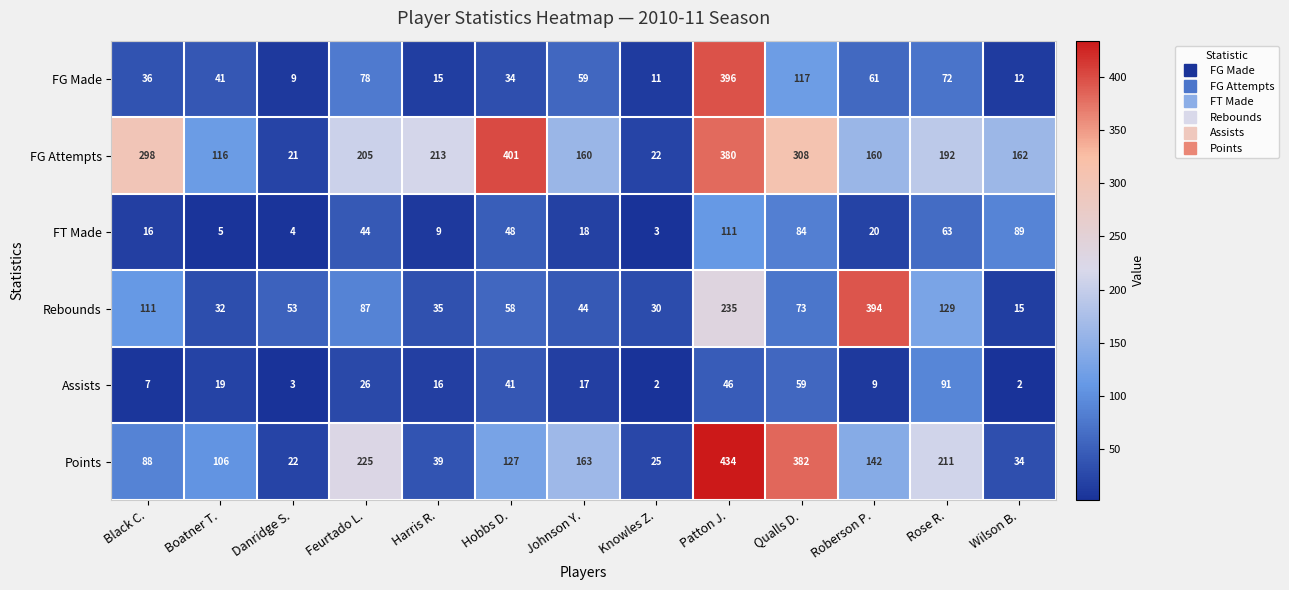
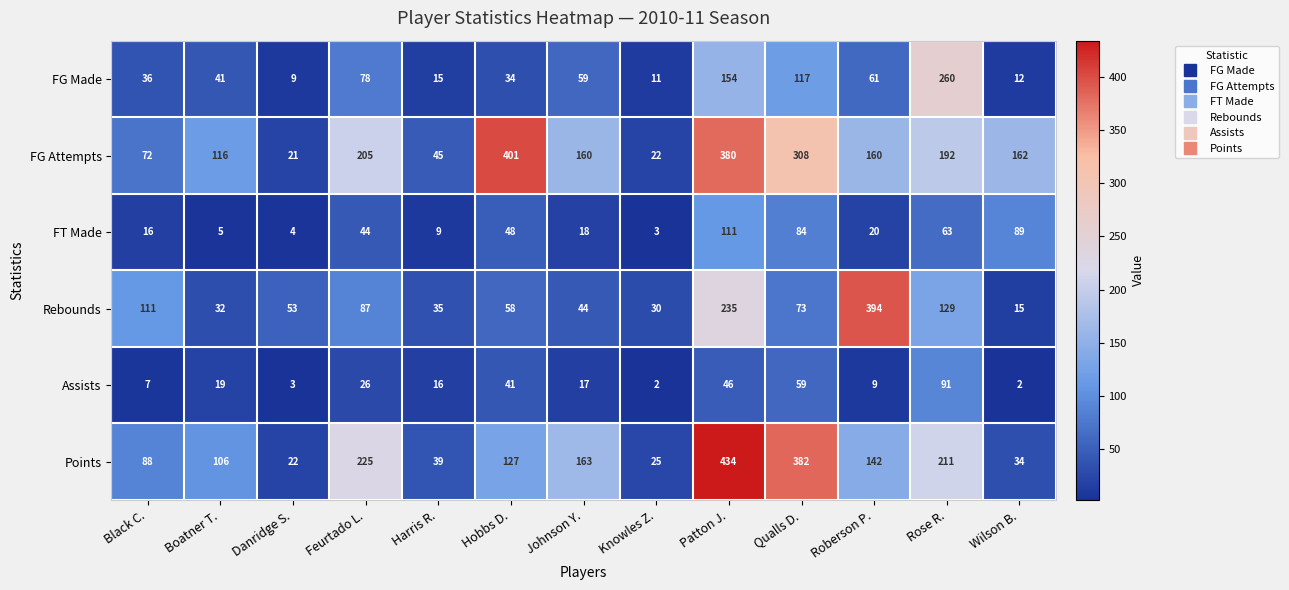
  {
    "FG Made": {
      "Black C.": 36,
      "Boatner T.": 41,
      "Danridge S.": 9,
      "Feurtado L.": 78,
      "Harris R.": 15,
      "Hobbs D.": 34,
      "Johnson Y.": 59,
      "Knowles Z.": 11,
-     "Patton J.": 396,
+     "Patton J.": 154,
      "Qualls D.": 117,
      "Roberson P.": 61,
-     "Rose R.": 72,
+     "Rose R.": 260,
      "Wilson B.": 12
    },
    "FG Attempts": {
-     "Black C.": 298,
+     "Black C.": 72,
      "Boatner T.": 116,
      "Danridge S.": 21,
      "Feurtado L.": 205,
-     "Harris R.": 213,
+     "Harris R.": 45,
      "Hobbs D.": 401,
      "Johnson Y.": 160,
      "Knowles Z.": 22,
      "Patton J.": 380,
      "Qualls D.": 308,
      "Roberson P.": 160,
      "Rose R.": 192,
      "Wilson B.": 162
    },
    "FT Made": {
      "Black C.": 16,
      "Boatner T.": 5,
      "Danridge S.": 4,
      "Feurtado L.": 44,
      "Harris R.": 9,
      "Hobbs D.": 48,
      "Johnson Y.": 18,
      "Knowles Z.": 3,
      "Patton J.": 111,
      "Qualls D.": 84,
      "Roberson P.": 20,
      "Rose R.": 63,
      "Wilson B.": 89
    },
    "Rebounds": {
      "Black C.": 111,
      "Boatner T.": 32,
      "Danridge S.": 53,
      "Feurtado L.": 87,
      "Harris R.": 35,
      "Hobbs D.": 58,
      "Johnson Y.": 44,
      "Knowles Z.": 30,
      "Patton J.": 235,
      "Qualls D.": 73,
      "Roberson P.": 394,
      "Rose R.": 129,
      "Wilson B.": 15
    },
    "Assists": {
      "Black C.": 7,
      "Boatner T.": 19,
      "Danridge S.": 3,
      "Feurtado L.": 26,
      "Harris R.": 16,
      "Hobbs D.": 41,
      "Johnson Y.": 17,
      "Knowles Z.": 2,
      "Patton J.": 46,
      "Qualls D.": 59,
      "Roberson P.": 9,
      "Rose R.": 91,
      "Wilson B.": 2
    },
    "Points": {
      "Black C.": 88,
      "Boatner T.": 106,
      "Danridge S.": 22,
      "Feurtado L.": 225,
      "Harris R.": 39,
      "Hobbs D.": 127,
      "Johnson Y.": 163,
      "Knowles Z.": 25,
      "Patton J.": 434,
      "Qualls D.": 382,
      "Roberson P.": 142,
      "Rose R.": 211,
      "Wilson B.": 34
    }
  }
